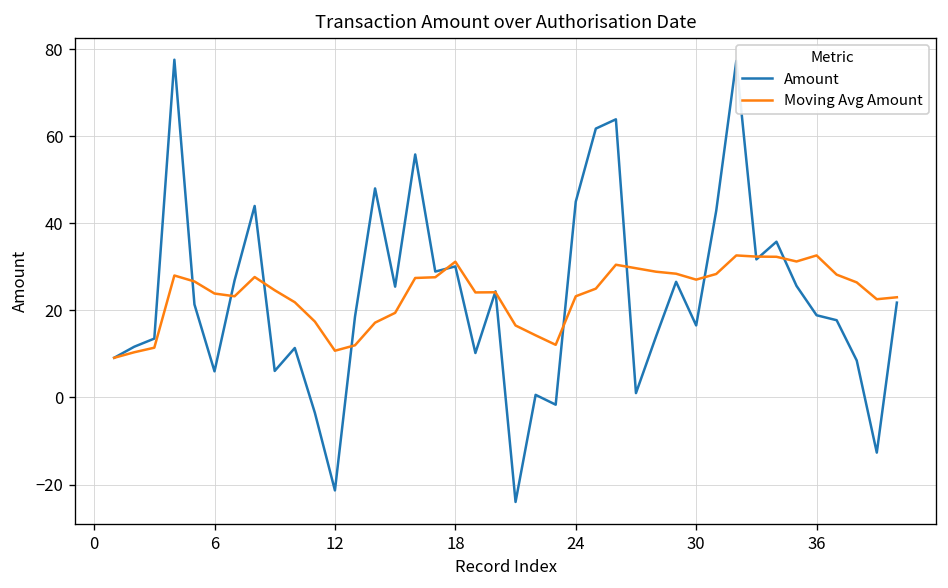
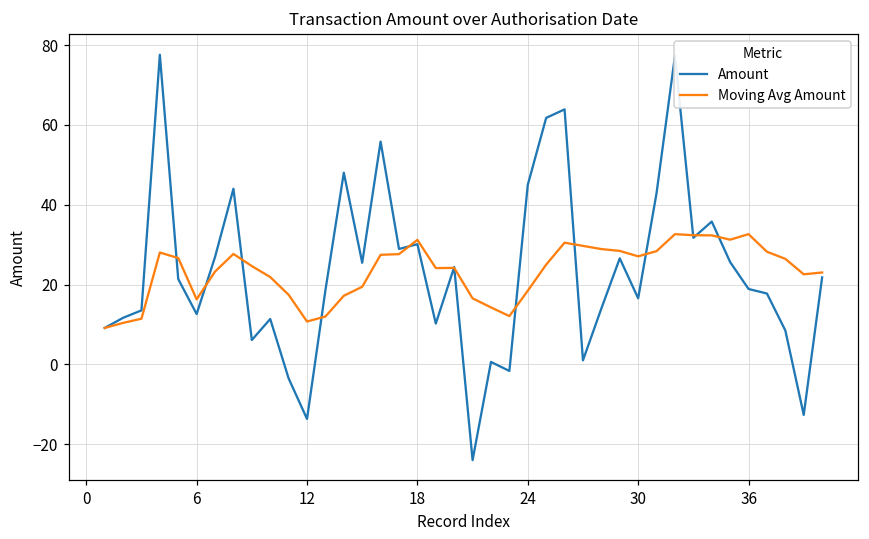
  {
    "Amount": {
-     "6": 6,
-     "12": -21,
+     "6": 13,
+     "12": -14,
      "18": 30,
      "24": 45,
      "30": 17,
      "36": 19
    },
    "Moving Avg Amount": {
-     "6": 24,
+     "6": 16,
      "12": 11,
      "18": 31,
-     "24": 23,
+     "24": 18,
      "30": 27,
      "36": 33
    }
  }
